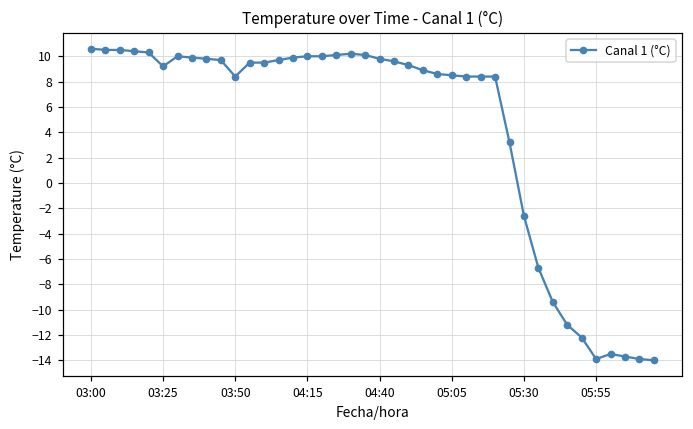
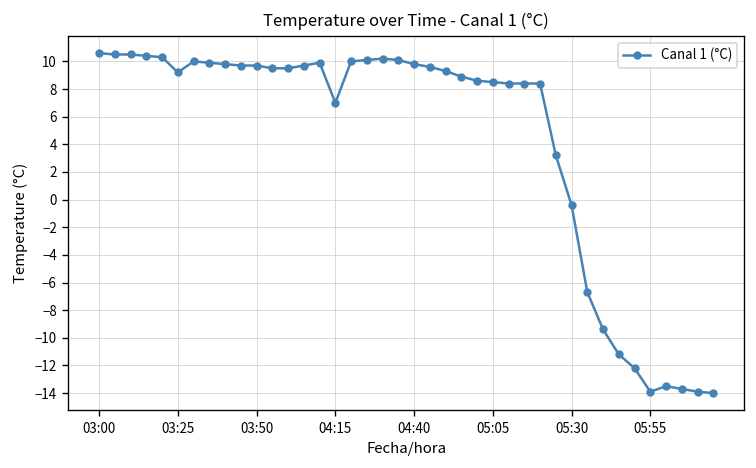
  {
    "03:00": 10.6,
    "03:25": 9.2,
-   "03:50": 8.4,
-   "04:15": 10,
+   "03:50": 9.7,
+   "04:15": 7,
    "04:40": 9.8,
    "05:05": 8.5,
-   "05:30": -2.6,
+   "05:30": -0.4,
    "05:55": -13.9
  }
